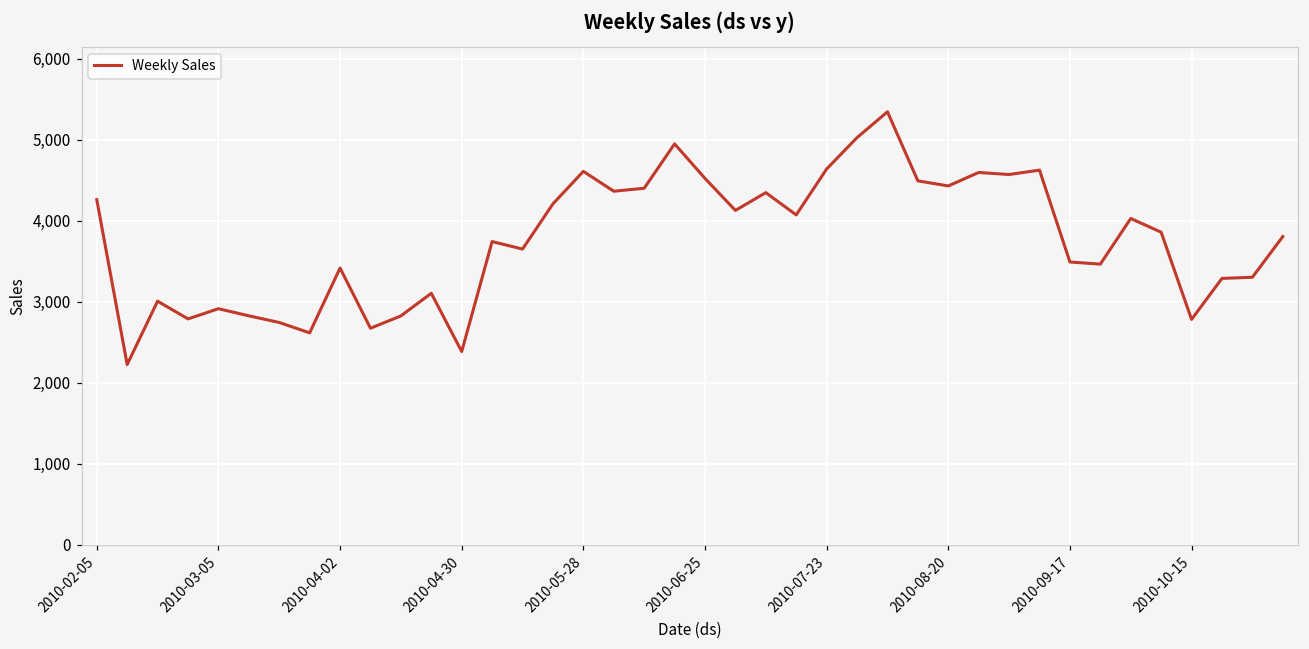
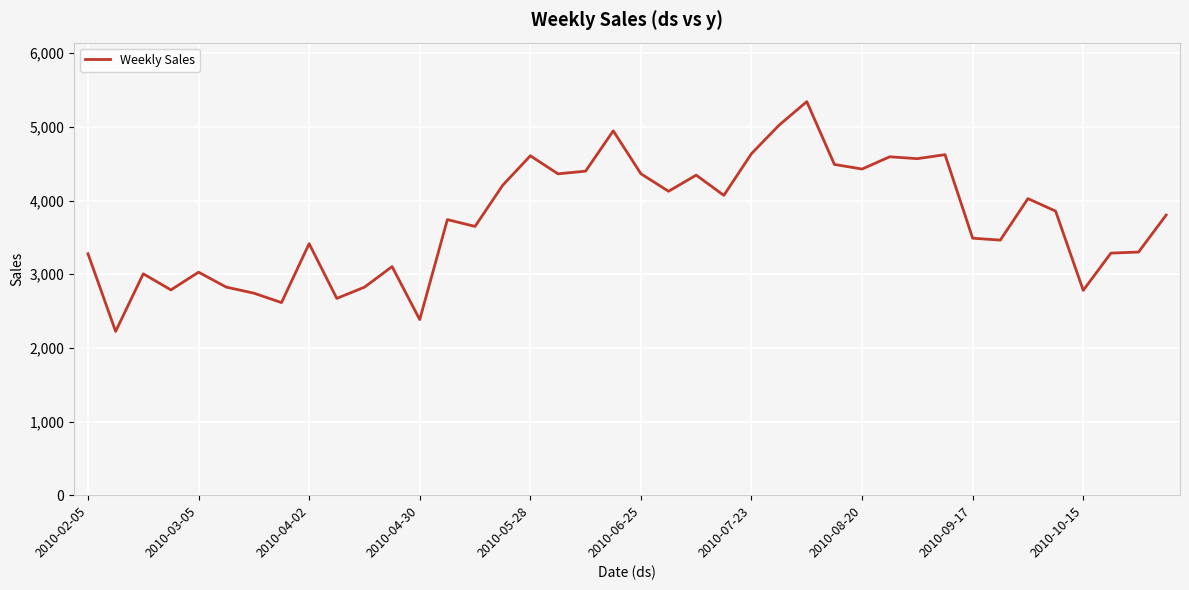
  {
-   "2010-02-05": "4,300",
-   "2010-03-05": "2,900",
+   "2010-02-05": "3,300",
+   "2010-03-05": "3,000",
    "2010-04-02": "3,400",
    "2010-04-30": "2,400",
    "2010-05-28": "4,600",
-   "2010-06-25": "4,500",
+   "2010-06-25": "4,400",
    "2010-07-23": "4,600",
    "2010-08-20": "4,400",
    "2010-09-17": "3,500",
    "2010-10-15": "2,800"
  }
